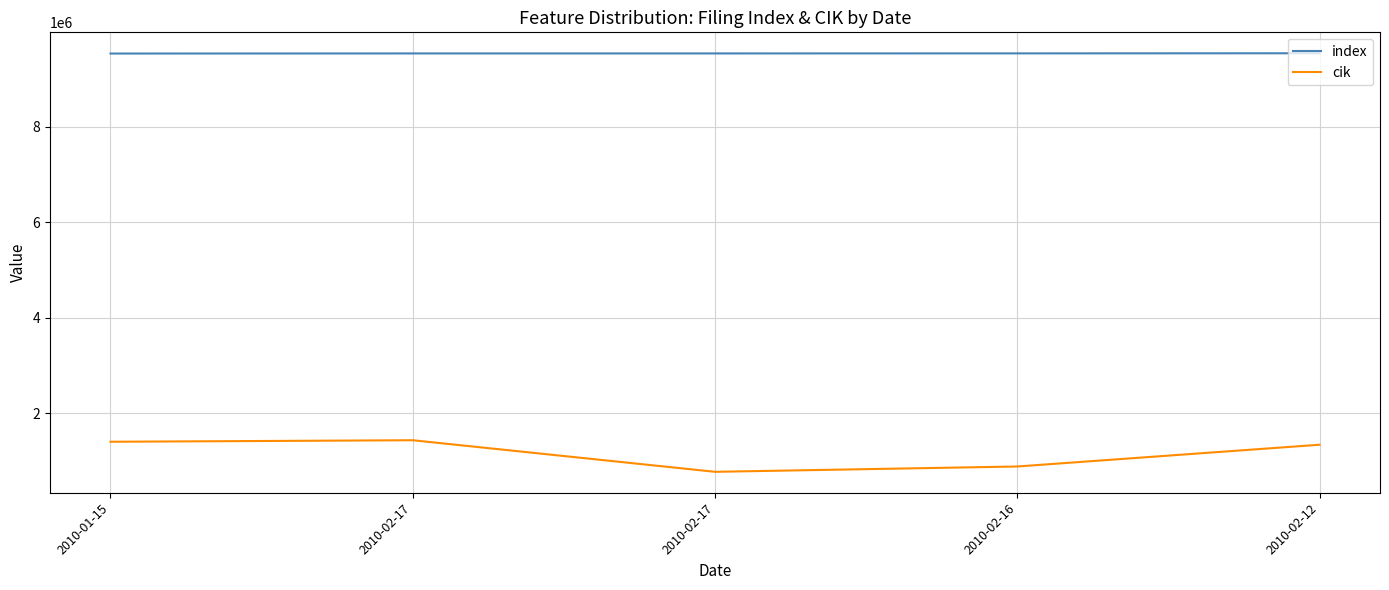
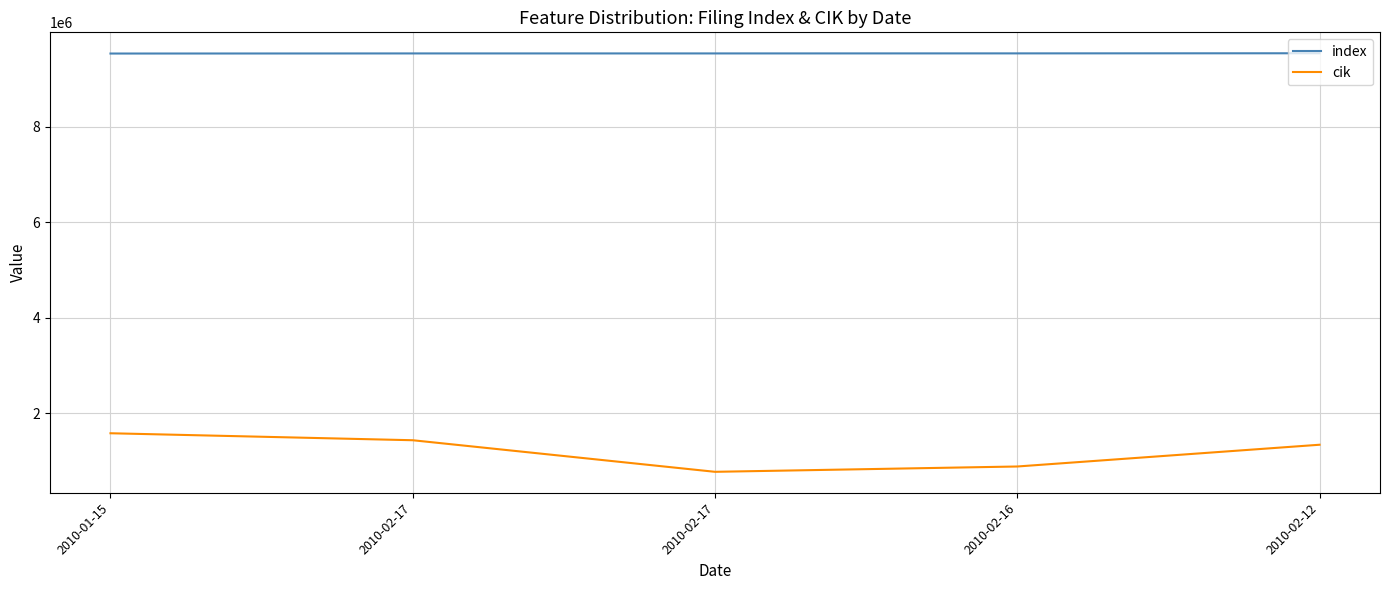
  {
    "index": {
      "2010-01-15": 9500000,
      "2010-02-16": 9500000
    },
    "cik": {
-     "2010-01-15": 1400000,
+     "2010-01-15": 1600000,
      "2010-02-16": 900000,
      "2010-02-12": 1300000
    }
  }
